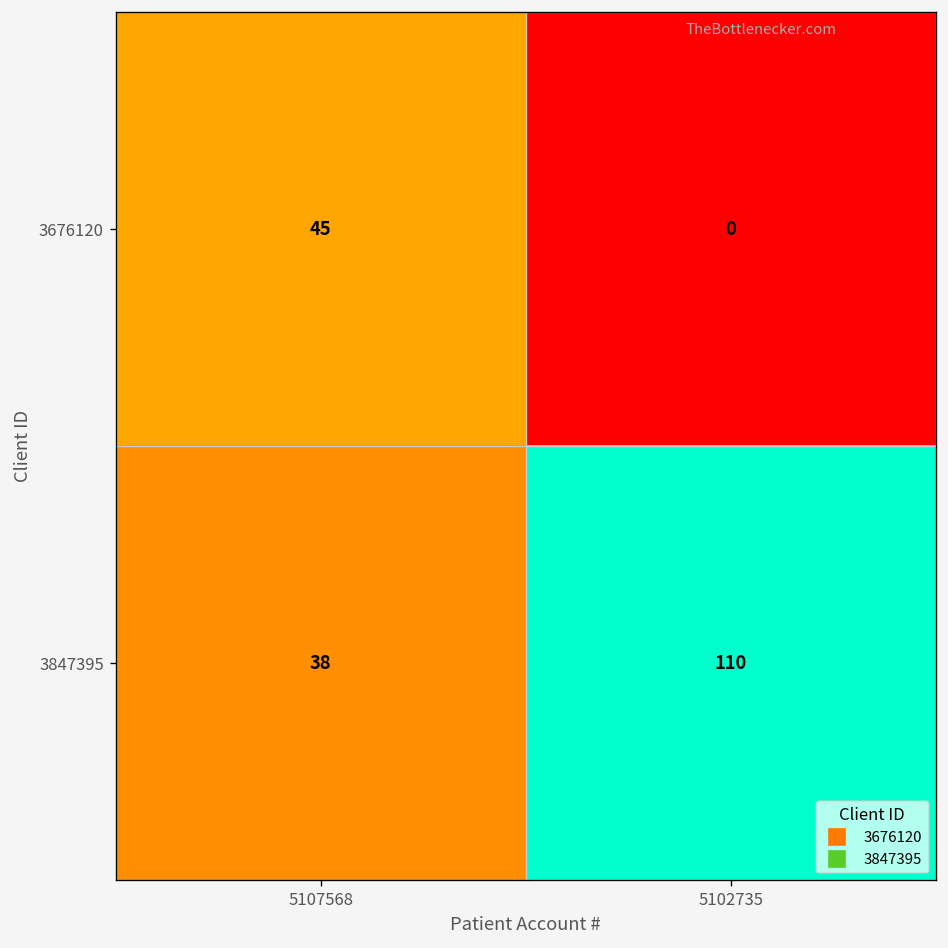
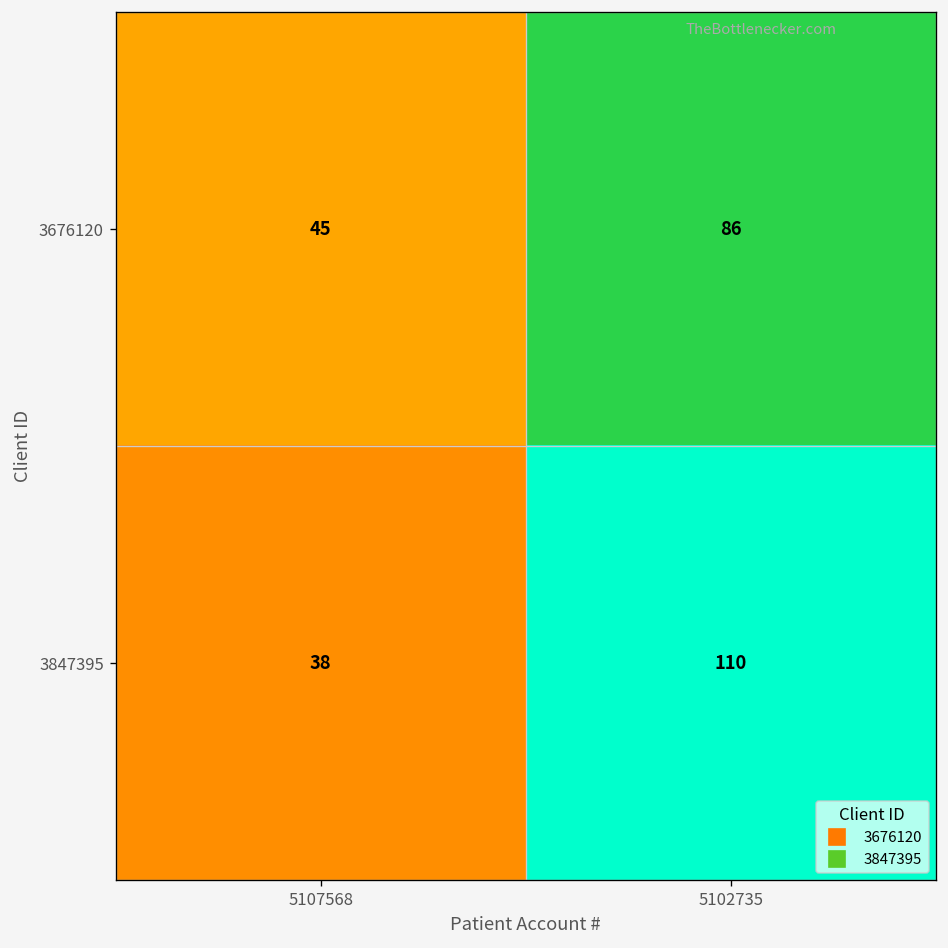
  {
    "3676120": {
      "5107568": 45,
-     "5102735": 0
+     "5102735": 86
    },
    "3847395": {
      "5107568": 38,
      "5102735": 110
    }
  }
